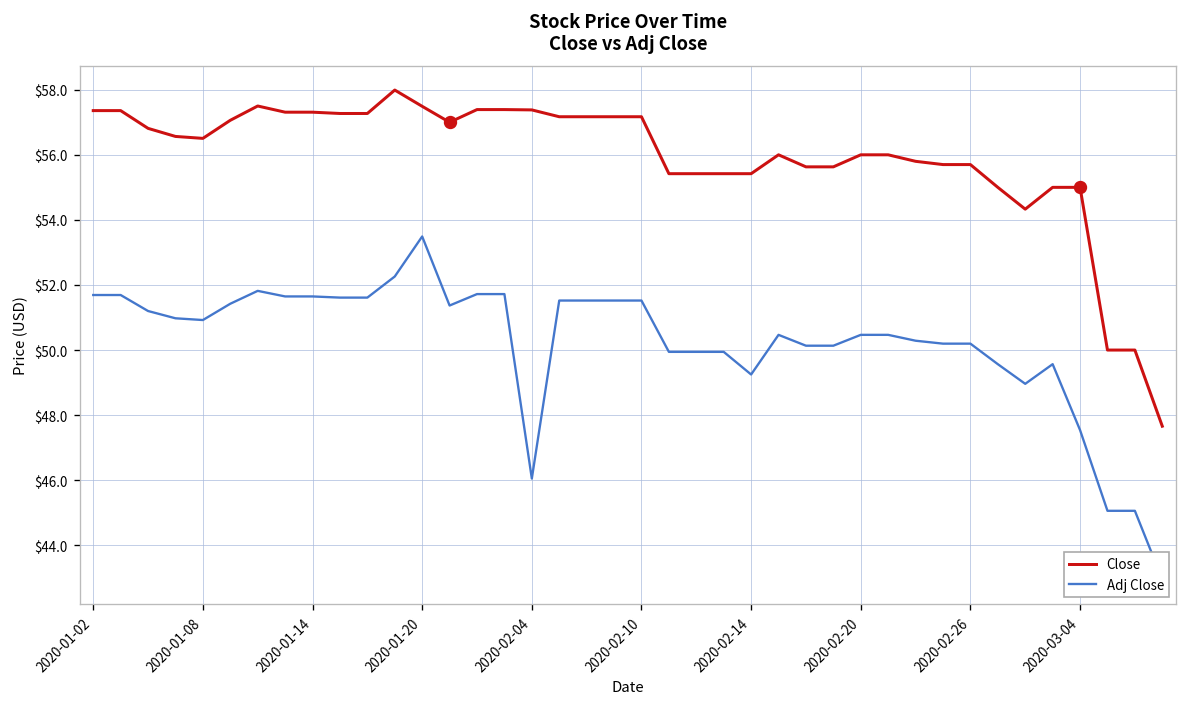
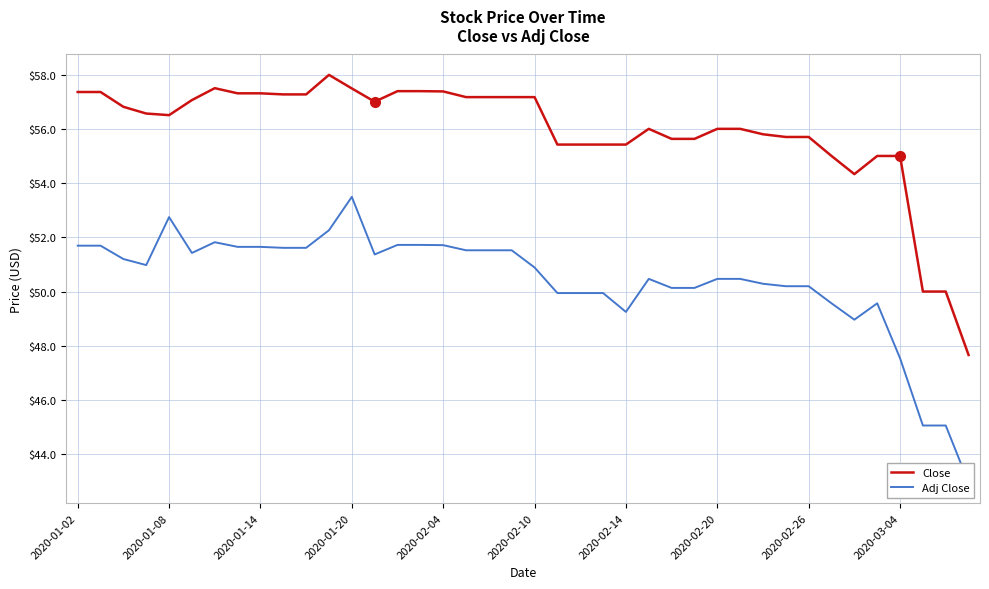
  {
    "Adj Close": {
      "2020-01-02": "$51.7",
-     "2020-01-08": "$50.9",
+     "2020-01-08": "$52.7",
      "2020-01-14": "$51.6",
      "2020-01-20": "$53.5",
-     "2020-02-04": "$46.1",
-     "2020-02-10": "$51.5",
+     "2020-02-04": "$51.7",
+     "2020-02-10": "$50.9",
      "2020-02-14": "$49.2",
      "2020-02-20": "$50.5",
      "2020-02-26": "$50.2",
      "2020-03-04": "$47.5"
    }
  }
